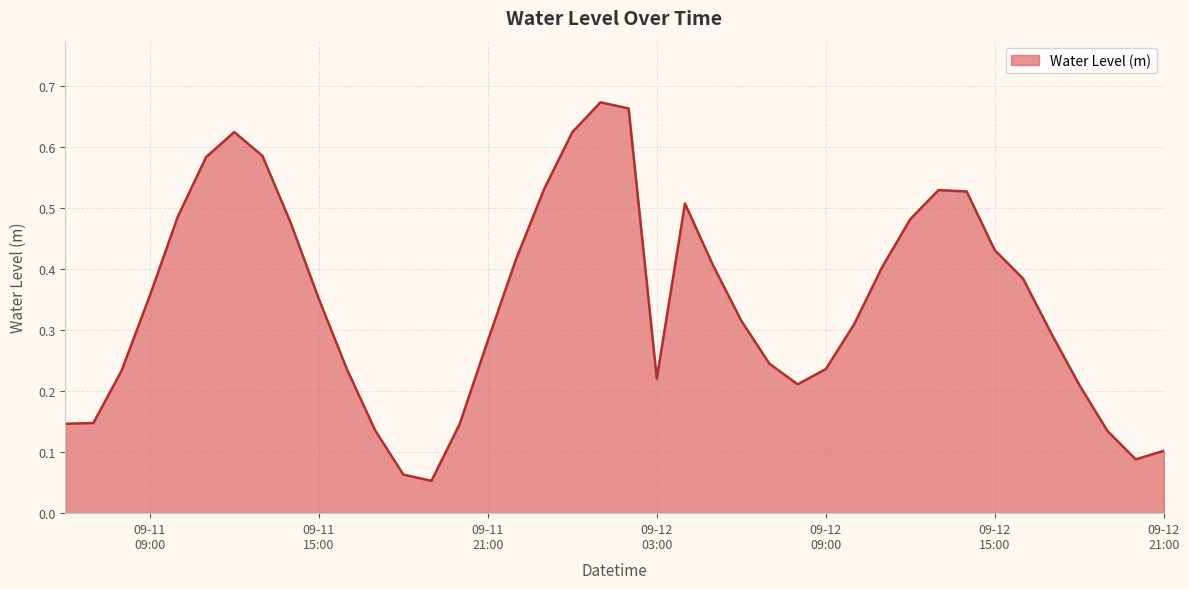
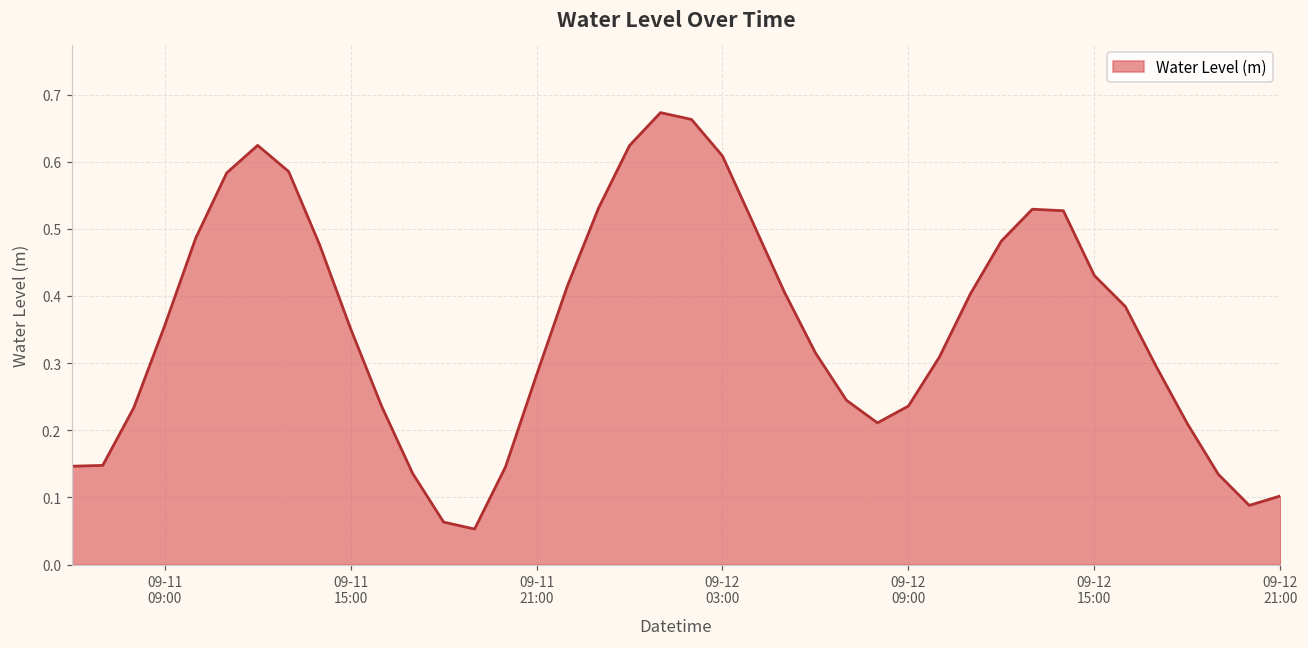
  {
    "09-11 09:00": 0.36,
    "09-11 15:00": 0.35,
    "09-11 21:00": 0.28,
-   "09-12 03:00": 0.22,
+   "09-12 03:00": 0.61,
    "09-12 09:00": 0.24,
    "09-12 15:00": 0.43,
    "09-12 21:00": 0.10
  }
